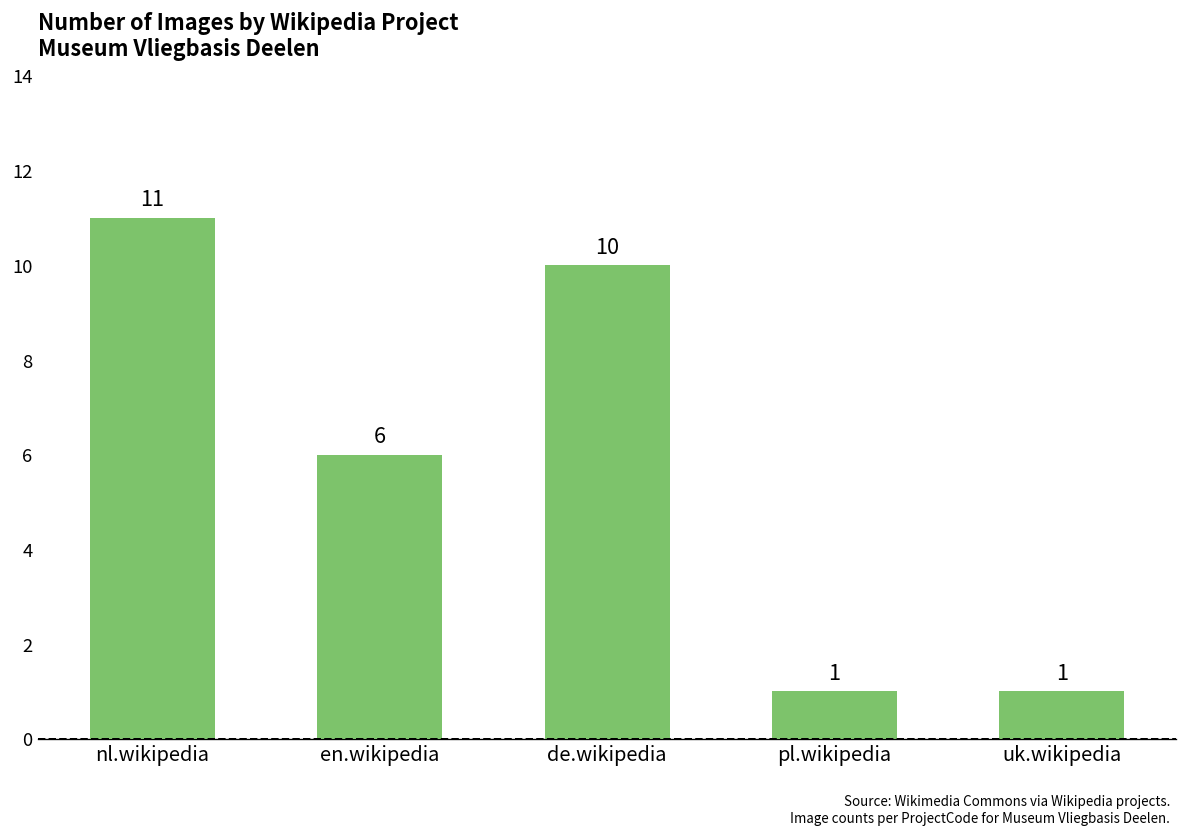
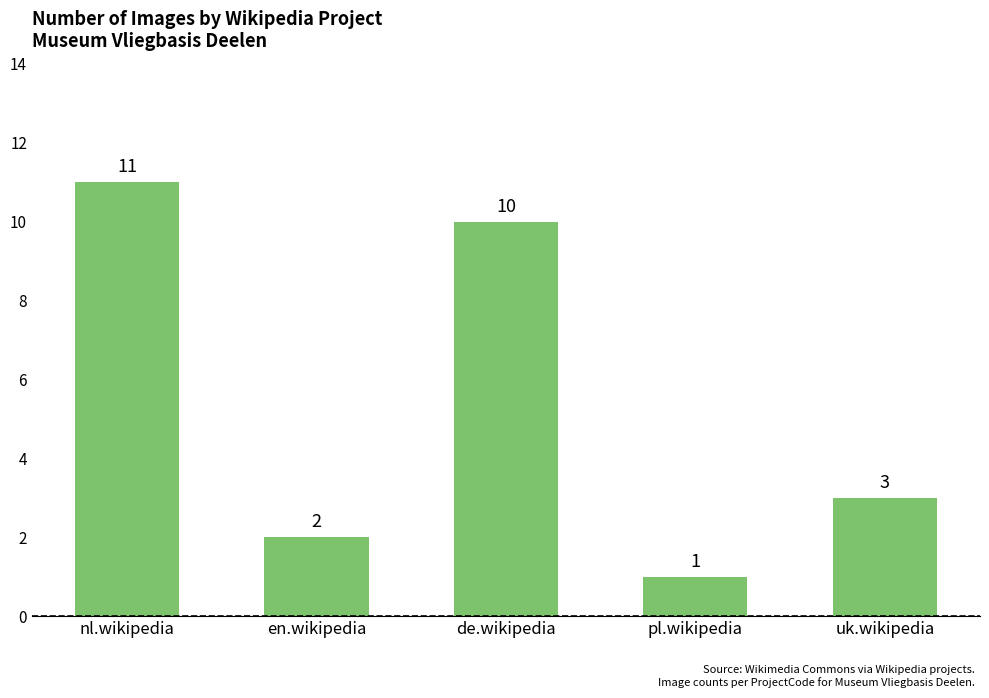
  {
    "nl.wikipedia": 11,
-   "en.wikipedia": 6,
+   "en.wikipedia": 2,
    "de.wikipedia": 10,
    "pl.wikipedia": 1,
-   "uk.wikipedia": 1
+   "uk.wikipedia": 3
  }
